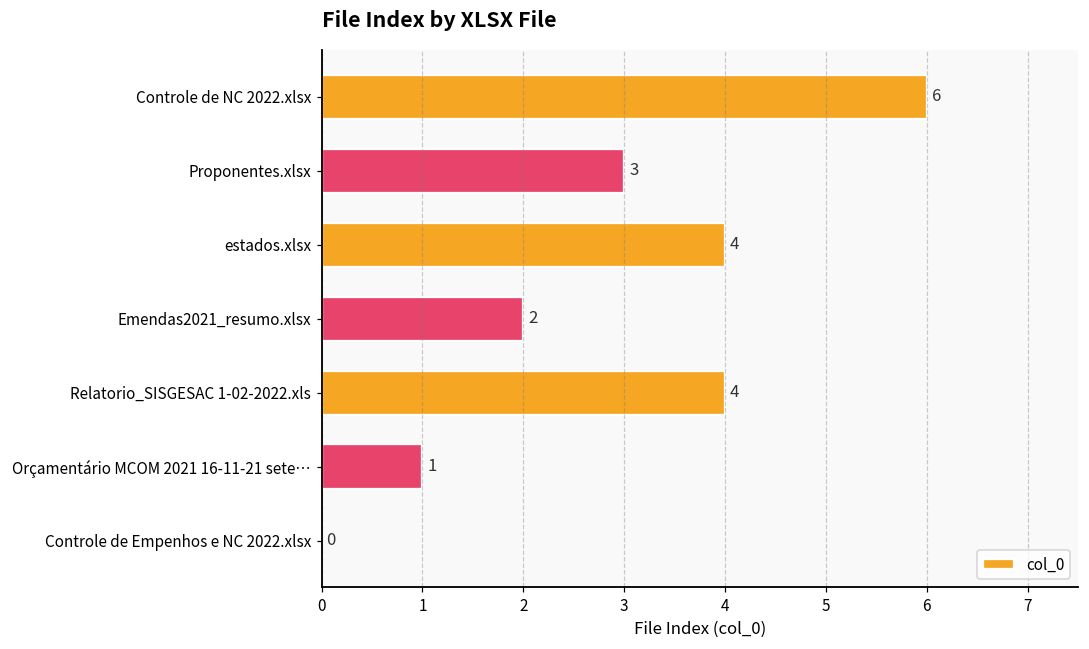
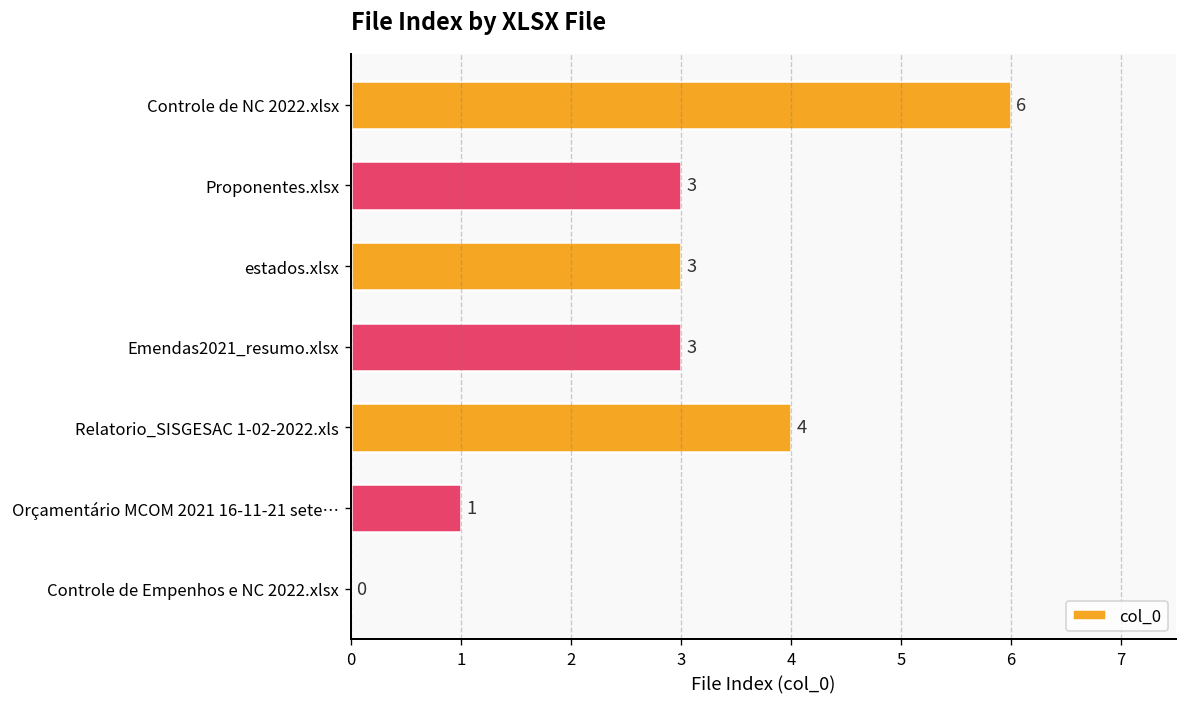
  {
    "Controle de NC 2022.xlsx": 6,
    "Proponentes.xlsx": 3,
-   "estados.xlsx": 4,
-   "Emendas2021_resumo.xlsx": 2,
+   "estados.xlsx": 3,
+   "Emendas2021_resumo.xlsx": 3,
    "Relatorio_SISGESAC 1-02-2022.xls": 4,
    "Orçamentário MCOM 2021 16-11-21 sete…": 1,
    "Controle de Empenhos e NC 2022.xlsx": 0
  }
